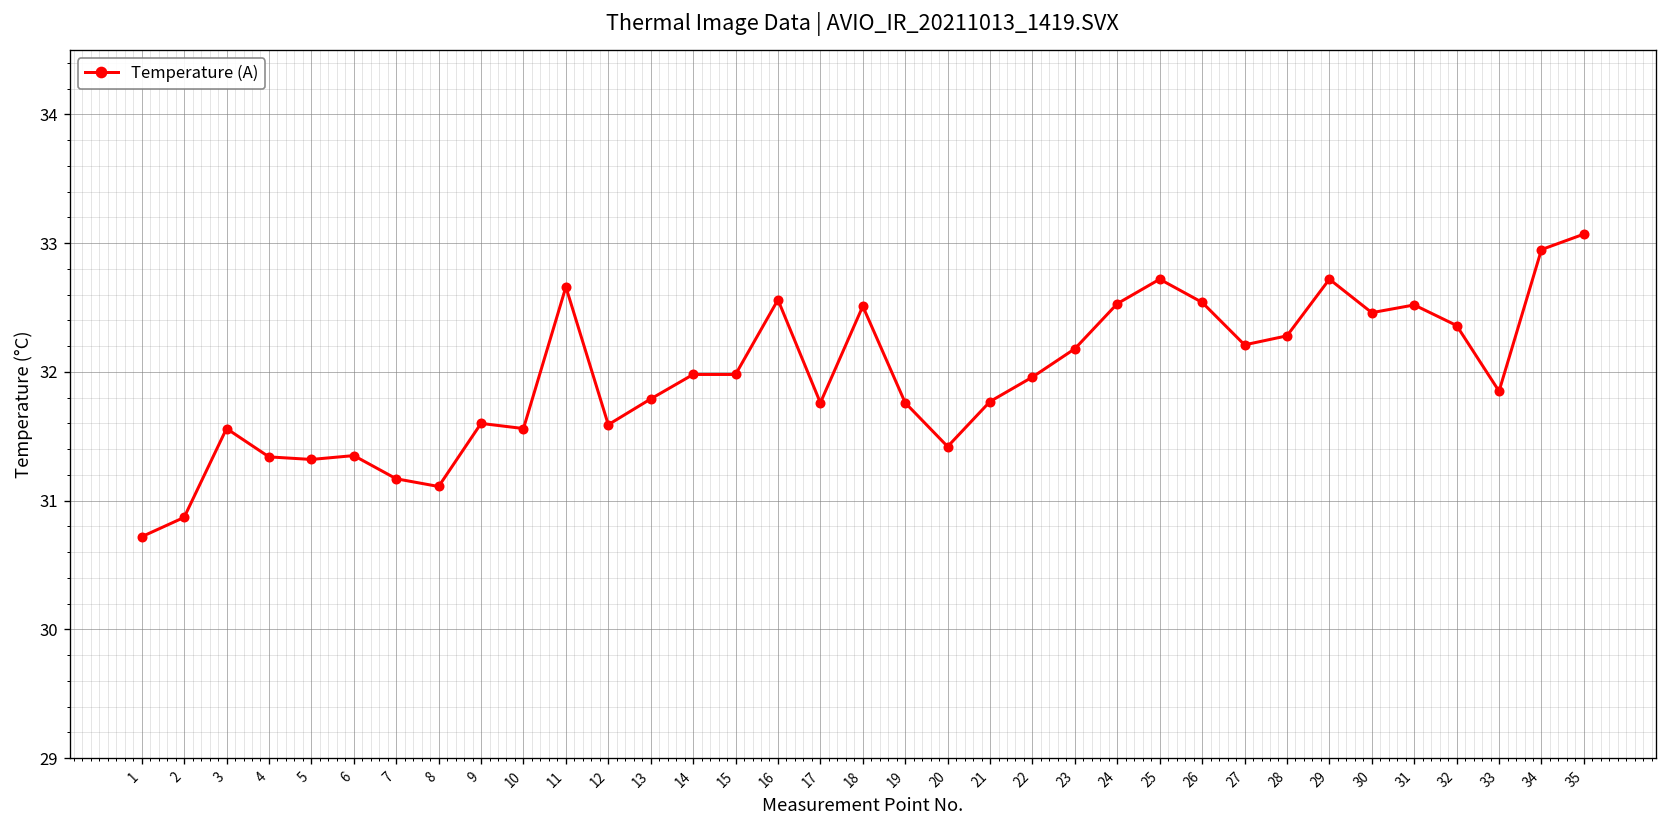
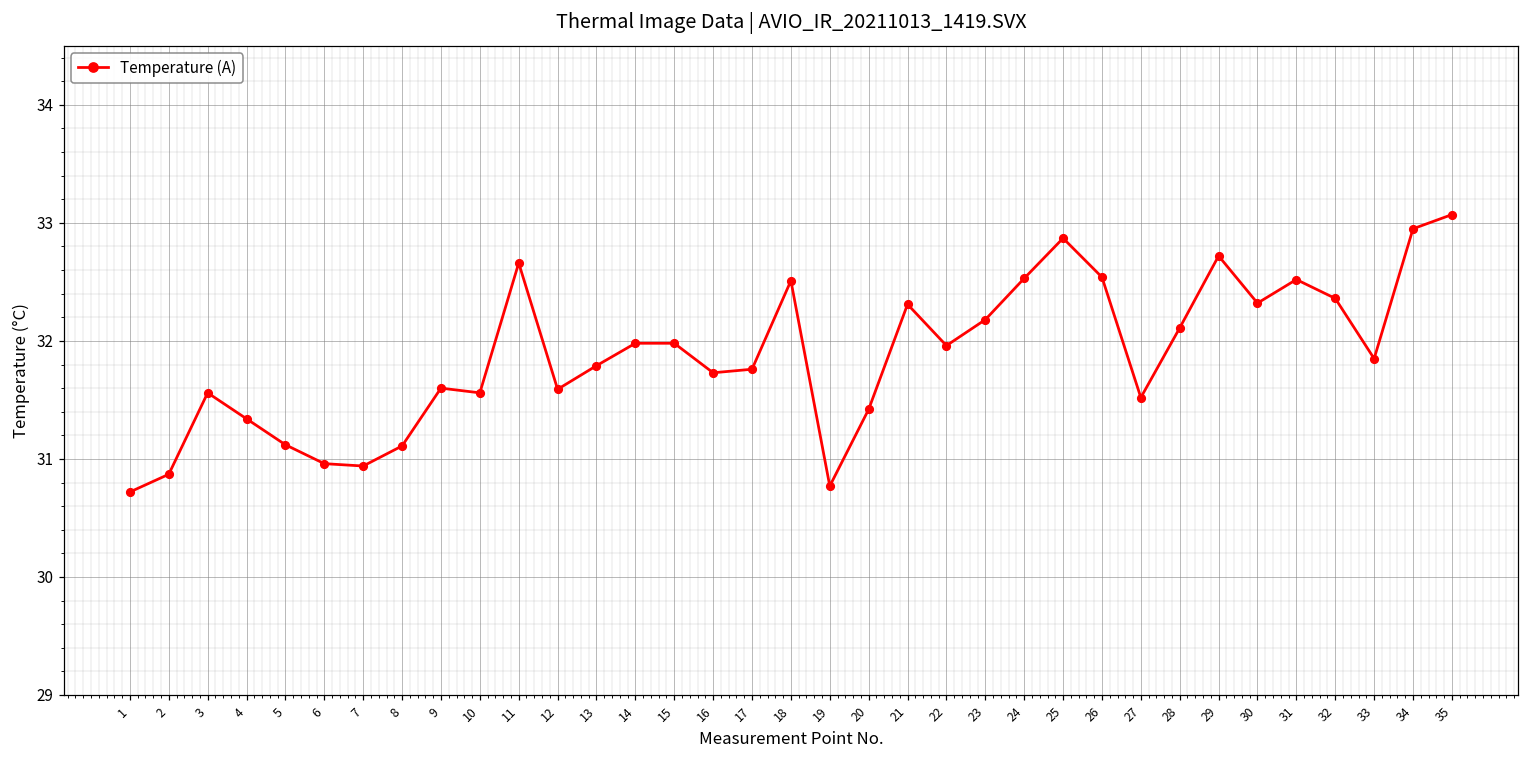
  {
    "1": 30.72,
    "2": 30.87,
    "3": 31.56,
    "4": 31.34,
-   "5": 31.32,
-   "6": 31.35,
-   "7": 31.17,
+   "5": 31.12,
+   "6": 30.96,
+   "7": 30.94,
    "8": 31.11,
    "9": 31.60,
    "10": 31.56,
    "11": 32.66,
    "12": 31.59,
    "13": 31.79,
    "14": 31.98,
    "15": 31.98,
-   "16": 32.56,
+   "16": 31.73,
    "17": 31.76,
    "18": 32.51,
-   "19": 31.76,
+   "19": 30.77,
    "20": 31.42,
-   "21": 31.77,
+   "21": 32.31,
    "22": 31.96,
    "23": 32.18,
    "24": 32.53,
-   "25": 32.72,
+   "25": 32.87,
    "26": 32.54,
-   "27": 32.21,
-   "28": 32.28,
+   "27": 31.52,
+   "28": 32.11,
    "29": 32.72,
-   "30": 32.46,
+   "30": 32.32,
    "31": 32.52,
    "32": 32.36,
    "33": 31.85,
    "34": 32.95,
    "35": 33.07
  }
